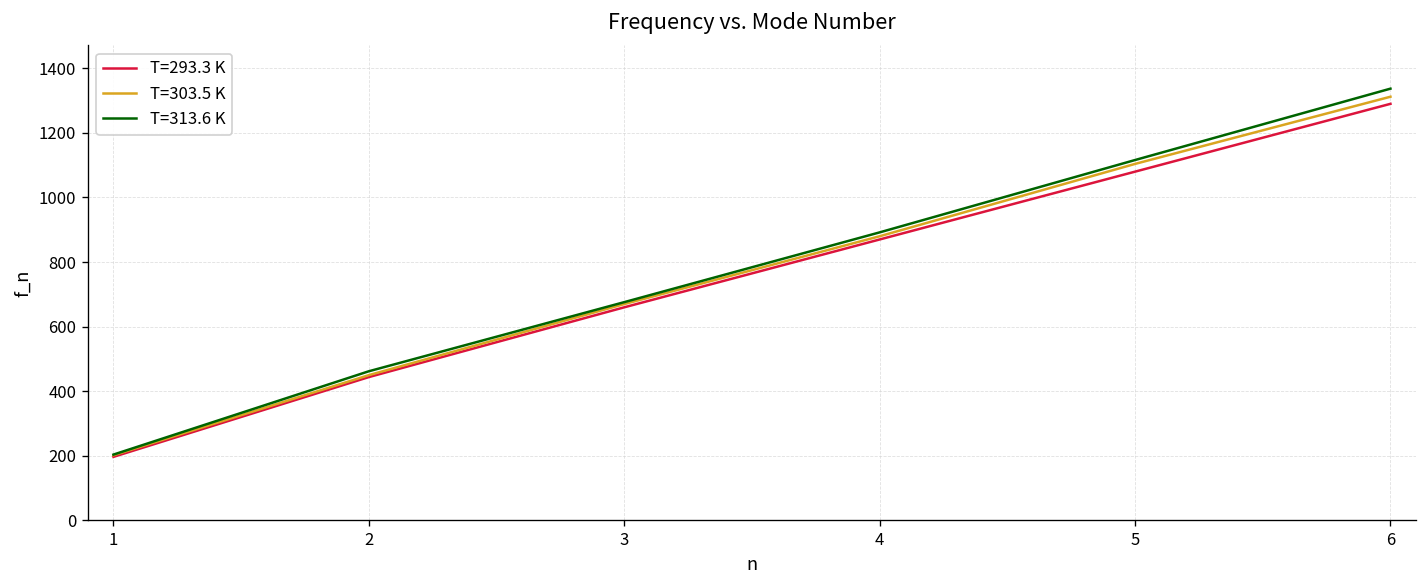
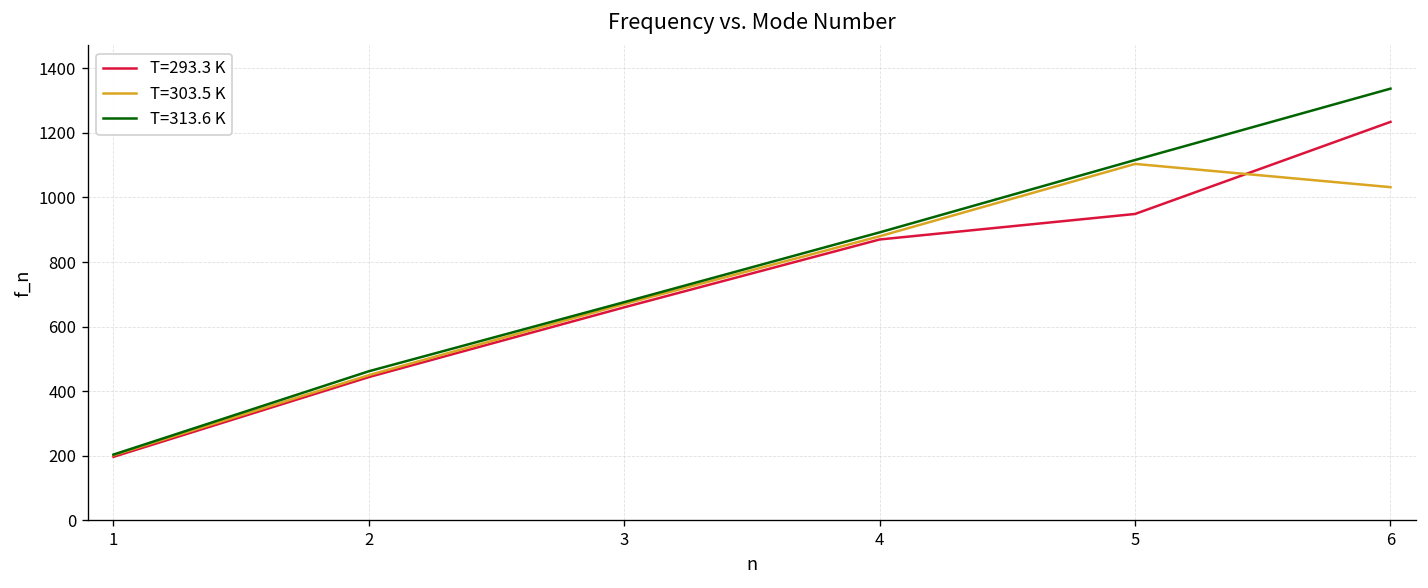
  {
    "T=293.3 K": {
      "3": 660,
      "4": 870,
-     "5": 1080,
-     "6": 1290
+     "5": 950,
+     "6": 1230
    },
    "T=303.5 K": {
      "4": 880,
      "5": 1100,
-     "6": 1310
+     "6": 1030
    },
    "T=313.6 K": {
      "2": 460,
      "4": 890,
      "5": 1120,
      "6": 1340
    }
  }
